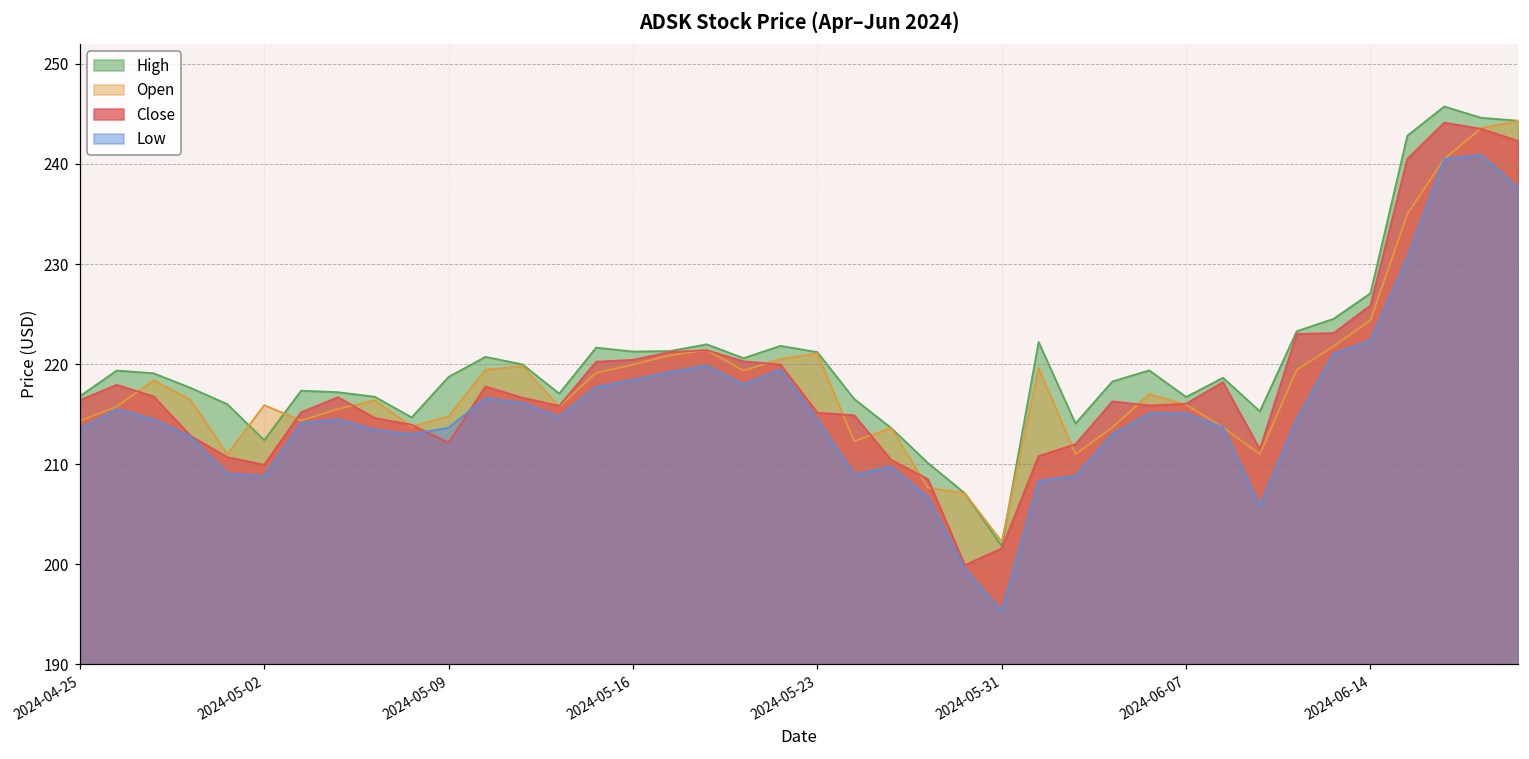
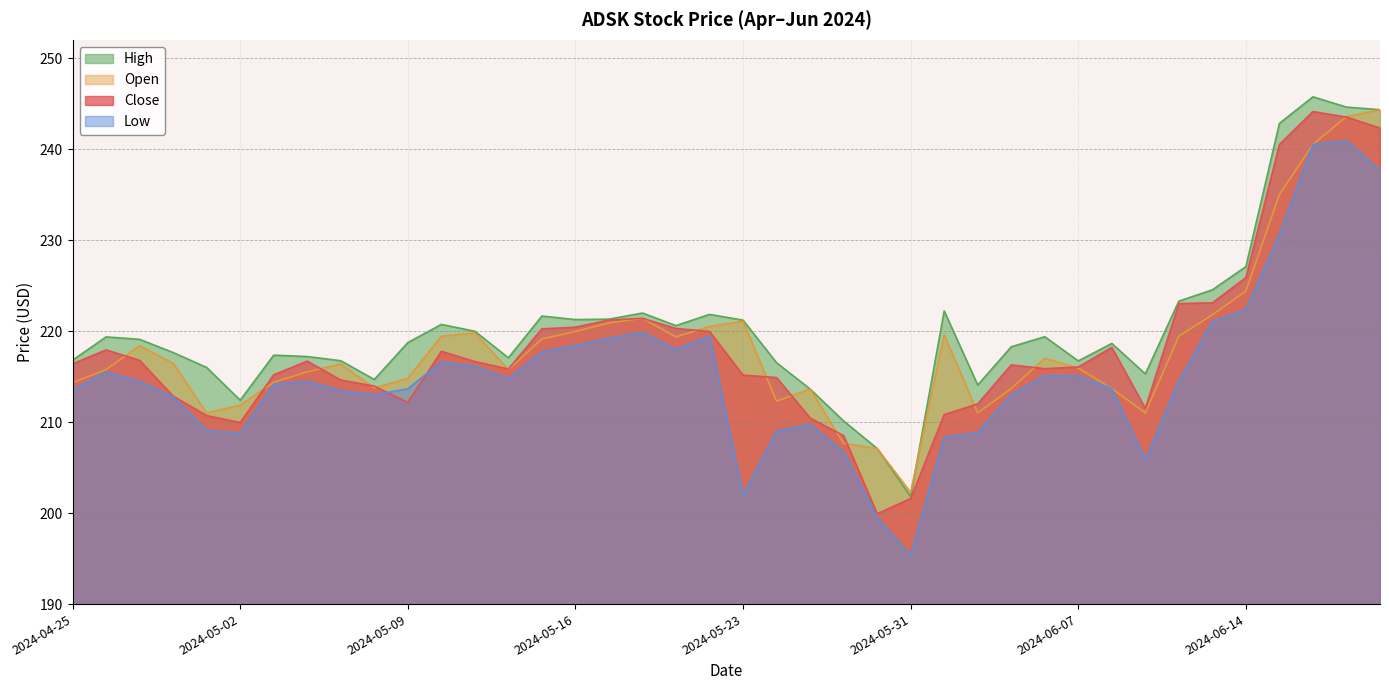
  {
    "High": {
      "2024-04-25": 217,
      "2024-05-02": 212,
      "2024-05-09": 219,
      "2024-05-16": 221,
      "2024-06-07": 217,
      "2024-06-14": 227
    },
    "Open": {
      "2024-04-25": 214,
-     "2024-05-02": 216,
+     "2024-05-02": 212,
      "2024-05-09": 215,
      "2024-05-16": 220,
      "2024-05-31": 202,
      "2024-06-14": 224
    },
    "Close": {
      "2024-04-25": 216,
      "2024-05-02": 210,
      "2024-05-09": 212,
      "2024-05-16": 220,
      "2024-05-23": 215,
      "2024-06-14": 226
    },
    "Low": {
      "2024-04-25": 214,
      "2024-05-02": 209,
      "2024-05-09": 214,
      "2024-05-16": 218,
-     "2024-05-23": 215,
+     "2024-05-23": 202,
      "2024-05-31": 195,
      "2024-06-07": 215,
      "2024-06-14": 222
    }
  }
